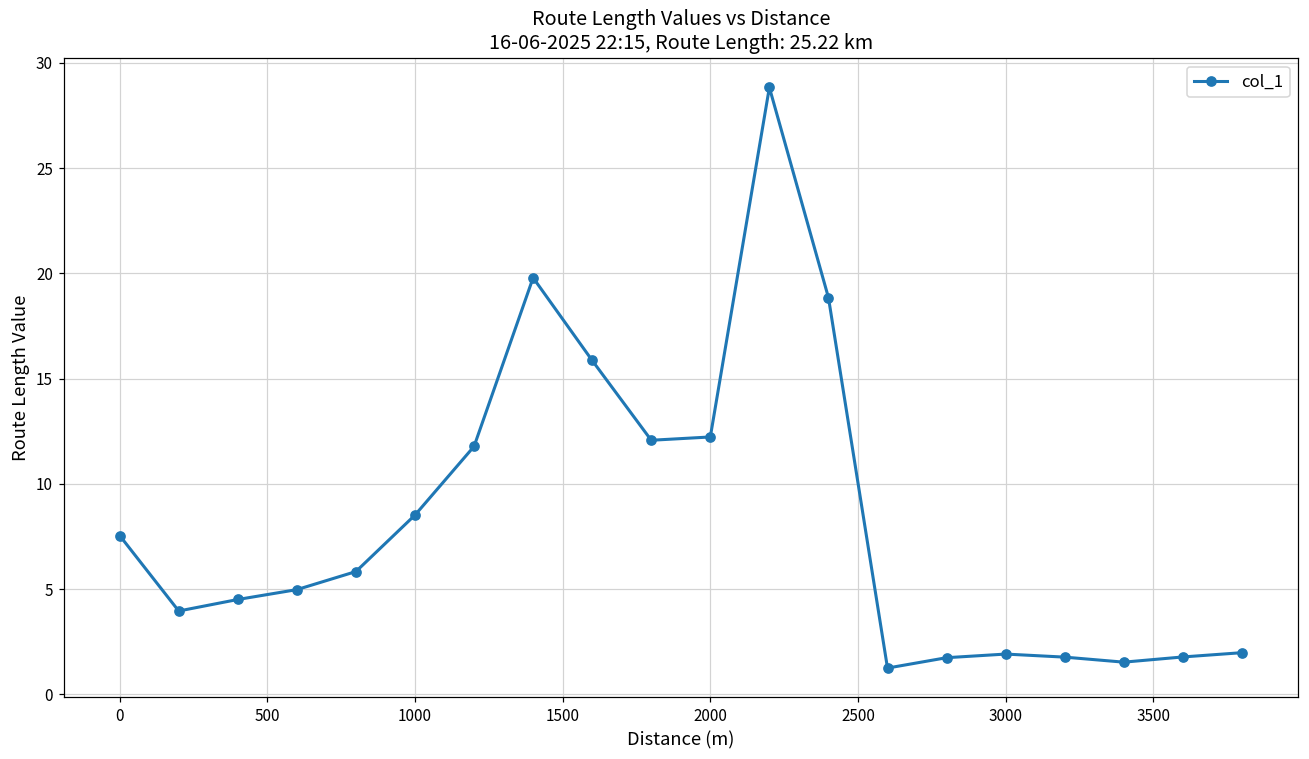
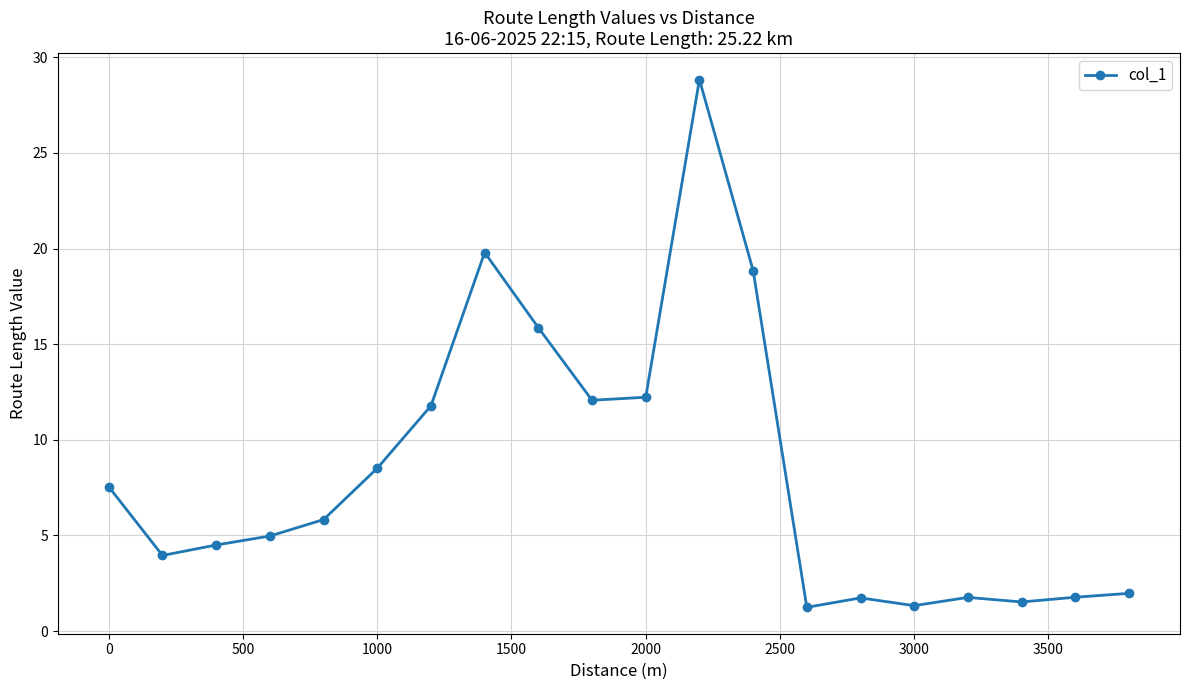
  {
    "0": 7.5,
    "1000": 8.5,
    "2000": 12.2,
-   "3000": 1.9
+   "3000": 1.3
  }
